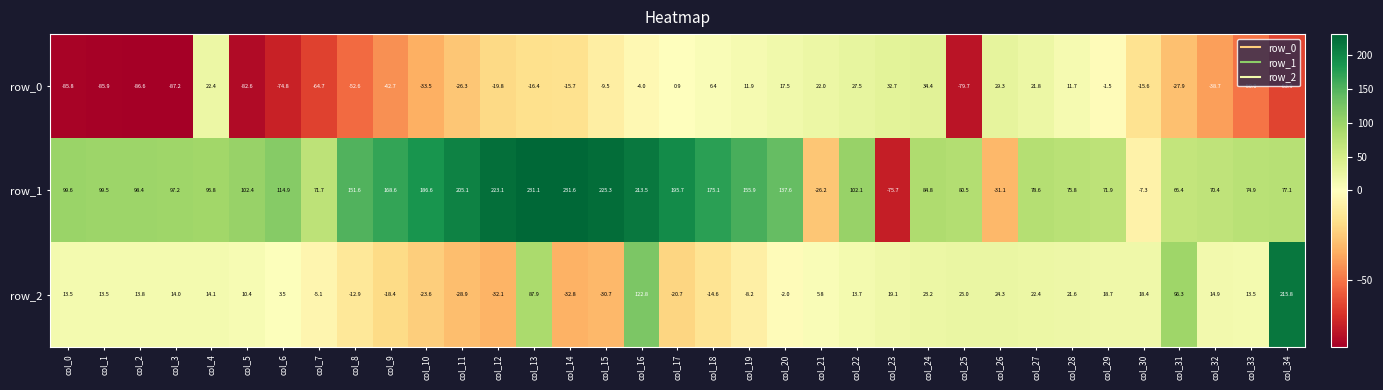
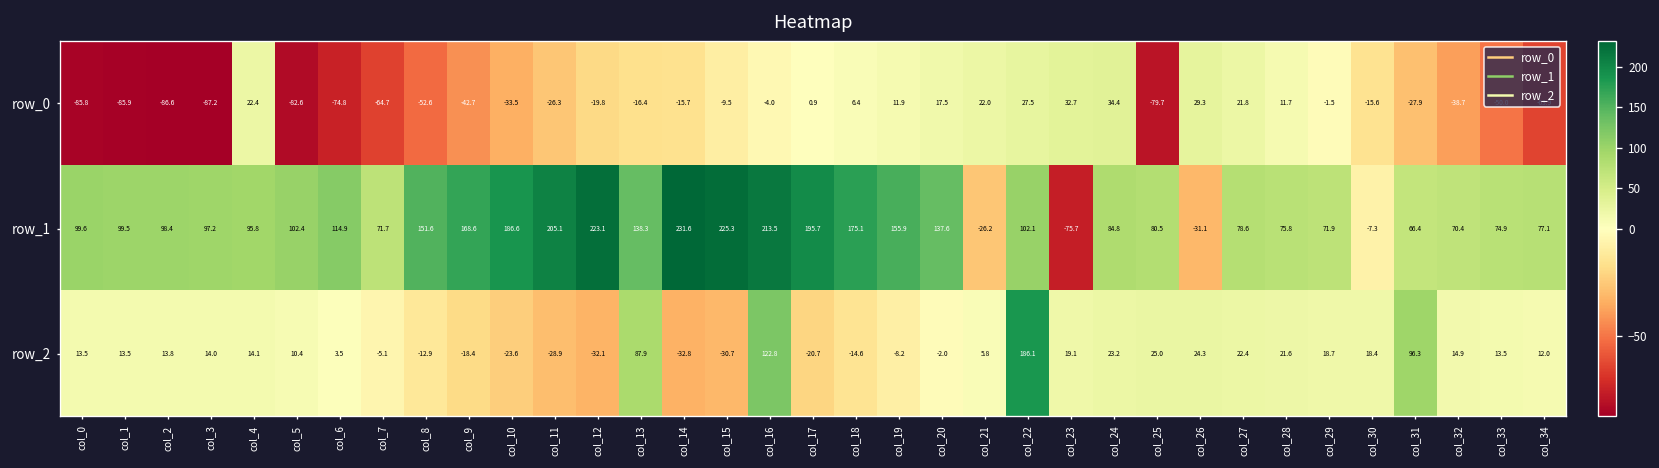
  {
    "row_0": {
      "col_0": -85.8,
      "col_1": -85.9,
      "col_2": -86.6,
      "col_3": -87.2,
      "col_4": 22.4,
      "col_5": -82.6,
      "col_6": -74.8,
      "col_7": -64.7,
      "col_8": -52.6,
      "col_9": -42.7,
      "col_10": -33.5,
      "col_11": -26.3,
      "col_12": -19.8,
      "col_13": -16.4,
      "col_14": -15.7,
      "col_15": -9.5,
      "col_16": -4.0,
      "col_17": 0.9,
      "col_18": 6.4,
      "col_19": 11.9,
      "col_20": 17.5,
      "col_21": 22.0,
      "col_22": 27.5,
      "col_23": 32.7,
      "col_24": 34.4,
      "col_25": -79.7,
      "col_26": 29.3,
      "col_27": 21.8,
      "col_28": 11.7,
      "col_29": -1.5,
      "col_30": -15.6,
      "col_31": -27.9,
      "col_32": -38.7
    },
    "row_1": {
      "col_0": 99.6,
      "col_1": 99.5,
      "col_2": 98.4,
      "col_3": 97.2,
      "col_4": 95.8,
      "col_5": 102.4,
      "col_6": 114.9,
      "col_7": 71.7,
      "col_8": 151.6,
      "col_9": 168.6,
      "col_10": 186.6,
      "col_11": 205.1,
      "col_12": 223.1,
-     "col_13": 231.1,
+     "col_13": 138.3,
      "col_14": 231.6,
      "col_15": 225.3,
      "col_16": 213.5,
      "col_17": 195.7,
      "col_18": 175.1,
      "col_19": 155.9,
      "col_20": 137.6,
      "col_21": -26.2,
      "col_22": 102.1,
      "col_23": -75.7,
      "col_24": 84.8,
      "col_25": 80.5,
      "col_26": -31.1,
      "col_27": 78.6,
      "col_28": 75.8,
      "col_29": 71.9,
      "col_30": -7.3,
      "col_31": 66.4,
      "col_32": 70.4,
      "col_33": 74.9,
      "col_34": 77.1
    },
    "row_2": {
      "col_0": 13.5,
      "col_1": 13.5,
      "col_2": 13.8,
      "col_3": 14.0,
      "col_4": 14.1,
      "col_5": 10.4,
      "col_6": 3.5,
      "col_7": -5.1,
      "col_8": -12.9,
      "col_9": -18.4,
      "col_10": -23.6,
      "col_11": -28.9,
      "col_12": -32.1,
      "col_13": 87.9,
      "col_14": -32.8,
      "col_15": -30.7,
      "col_16": 122.8,
      "col_17": -20.7,
      "col_18": -14.6,
      "col_19": -8.2,
      "col_20": -2.0,
      "col_21": 5.8,
-     "col_22": 13.7,
+     "col_22": 186.1,
      "col_23": 19.1,
      "col_24": 23.2,
      "col_25": 25.0,
      "col_26": 24.3,
      "col_27": 22.4,
      "col_28": 21.6,
      "col_29": 18.7,
      "col_30": 18.4,
      "col_31": 96.3,
      "col_32": 14.9,
      "col_33": 13.5,
-     "col_34": 215.8
+     "col_34": 12.0
    }
  }
